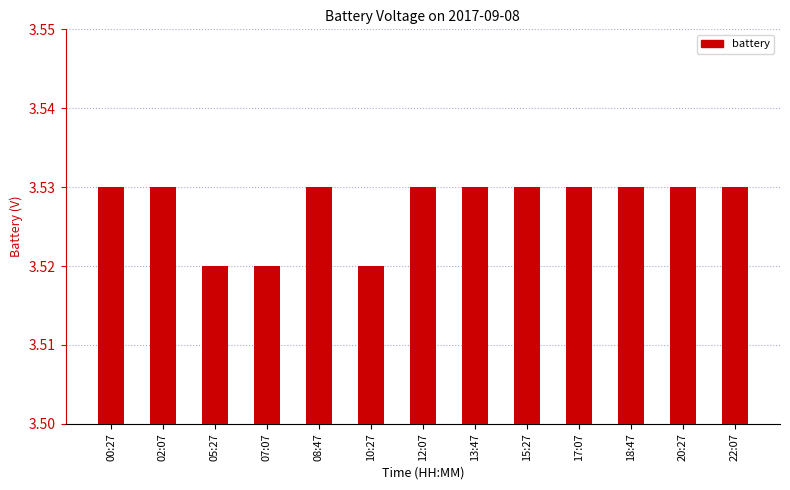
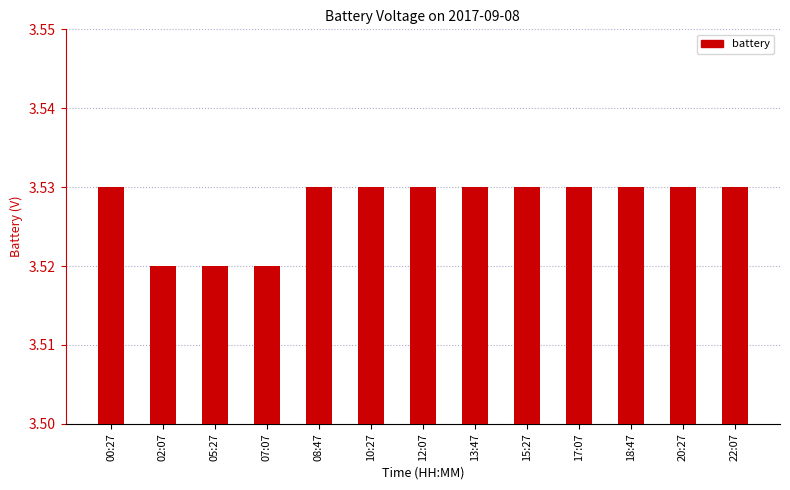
  {
    "00:27": 3.53,
-   "02:07": 3.53,
+   "02:07": 3.52,
    "05:27": 3.52,
    "07:07": 3.52,
    "08:47": 3.53,
-   "10:27": 3.52,
+   "10:27": 3.53,
    "12:07": 3.53,
    "13:47": 3.53,
    "15:27": 3.53,
    "17:07": 3.53,
    "18:47": 3.53,
    "20:27": 3.53,
    "22:07": 3.53
  }
